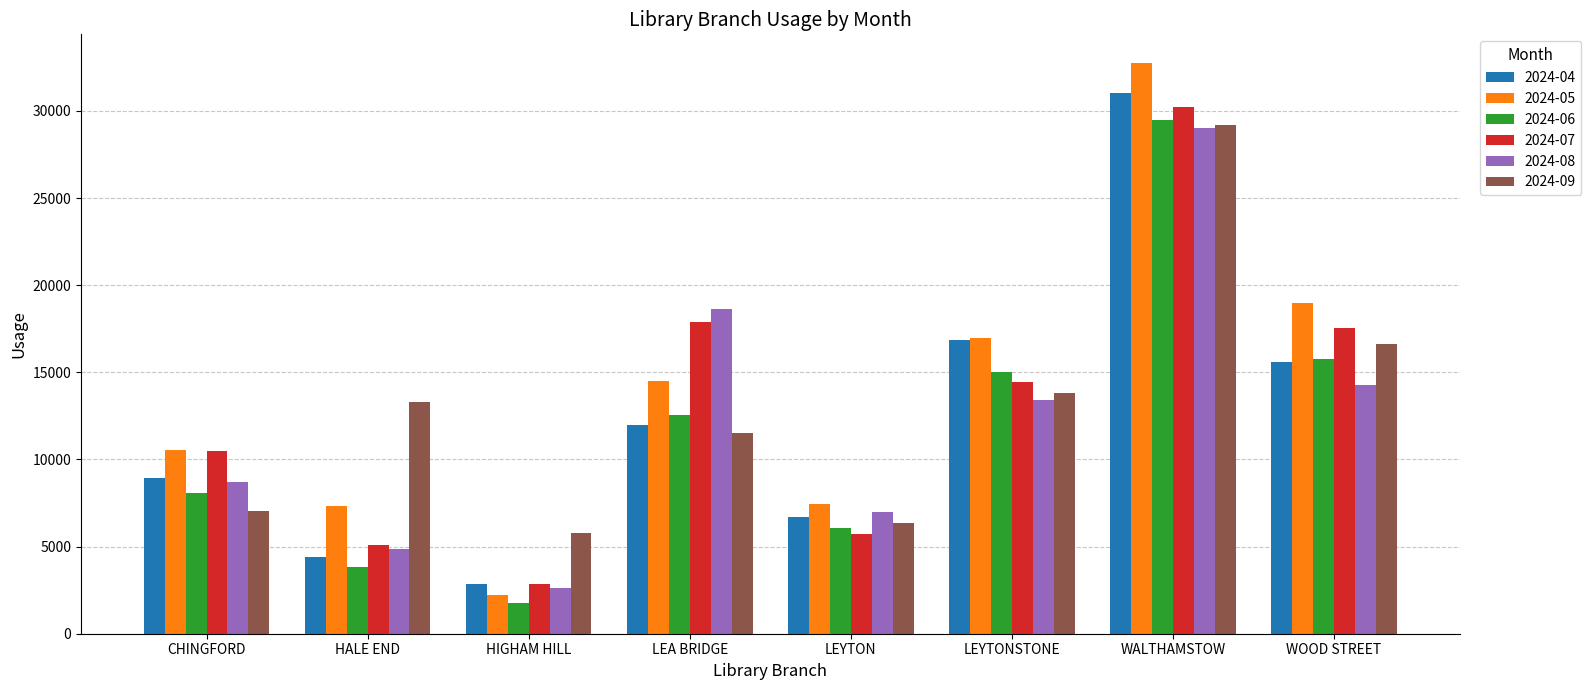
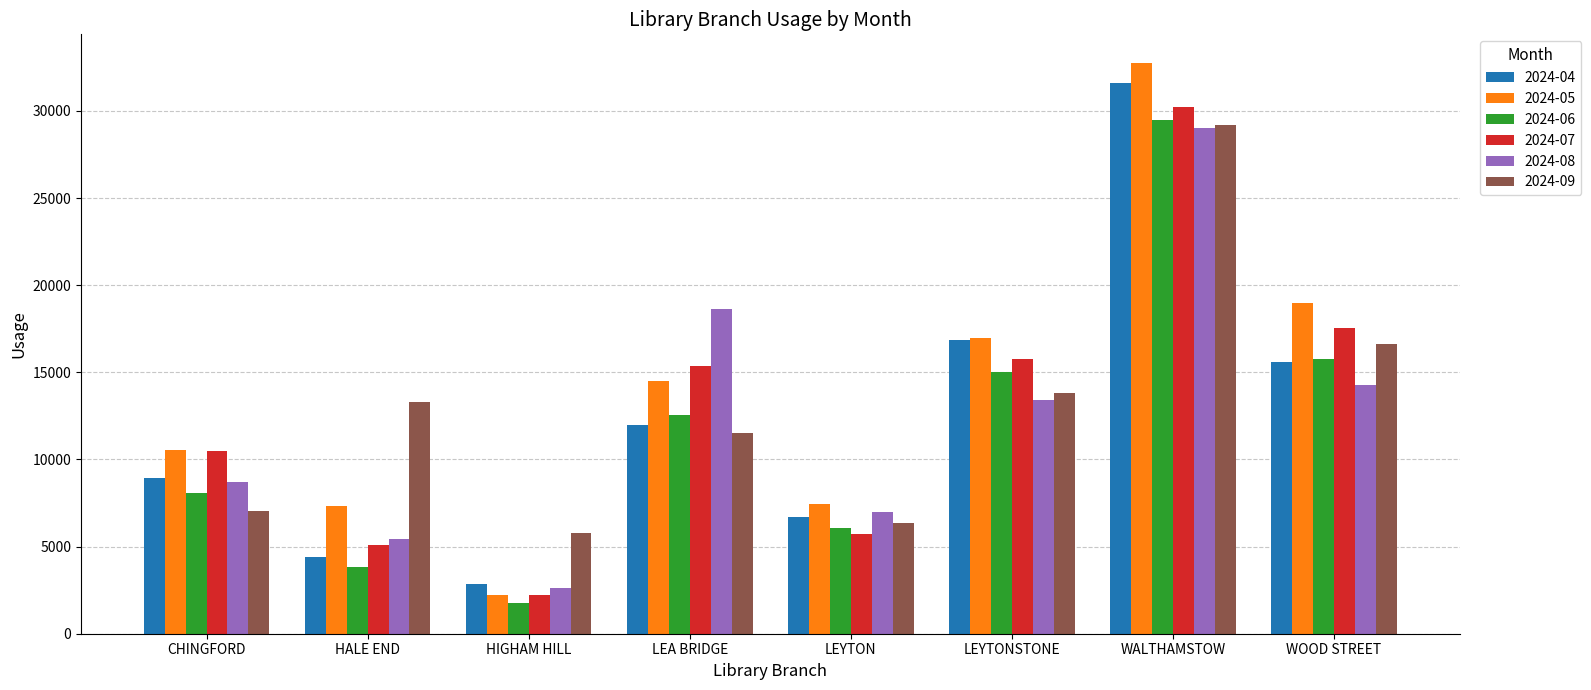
  {
    "2024-04": {
      "CHINGFORD": 8900,
      "HALE END": 4400,
      "HIGHAM HILL": 2800,
      "LEA BRIDGE": 12000,
      "LEYTON": 6700,
      "LEYTONSTONE": 16800,
-     "WALTHAMSTOW": 31000,
+     "WALTHAMSTOW": 31600,
      "WOOD STREET": 15600
    },
    "2024-05": {
      "CHINGFORD": 10500,
      "HALE END": 7300,
      "HIGHAM HILL": 2200,
      "LEA BRIDGE": 14500,
      "LEYTON": 7500,
      "LEYTONSTONE": 17000,
      "WALTHAMSTOW": 32800,
      "WOOD STREET": 19000
    },
    "2024-06": {
      "CHINGFORD": 8100,
      "HALE END": 3900,
      "HIGHAM HILL": 1800,
      "LEA BRIDGE": 12600,
      "LEYTON": 6100,
      "LEYTONSTONE": 15000,
      "WALTHAMSTOW": 29500,
      "WOOD STREET": 15800
    },
    "2024-07": {
      "CHINGFORD": 10500,
      "HALE END": 5100,
-     "HIGHAM HILL": 2900,
-     "LEA BRIDGE": 17900,
+     "HIGHAM HILL": 2200,
+     "LEA BRIDGE": 15300,
      "LEYTON": 5700,
-     "LEYTONSTONE": 14400,
+     "LEYTONSTONE": 15700,
      "WALTHAMSTOW": 30200,
      "WOOD STREET": 17500
    },
    "2024-08": {
      "CHINGFORD": 8700,
-     "HALE END": 4900,
+     "HALE END": 5400,
      "HIGHAM HILL": 2600,
      "LEA BRIDGE": 18600,
      "LEYTON": 7000,
      "LEYTONSTONE": 13400,
      "WALTHAMSTOW": 29000,
      "WOOD STREET": 14300
    },
    "2024-09": {
      "CHINGFORD": 7000,
      "HALE END": 13300,
      "HIGHAM HILL": 5800,
      "LEA BRIDGE": 11500,
      "LEYTON": 6400,
      "LEYTONSTONE": 13800,
      "WALTHAMSTOW": 29200,
      "WOOD STREET": 16600
    }
  }
